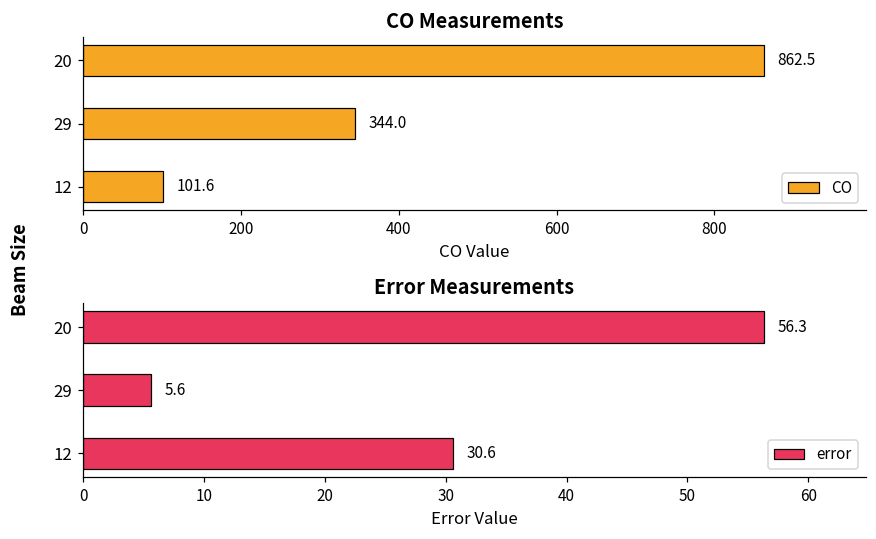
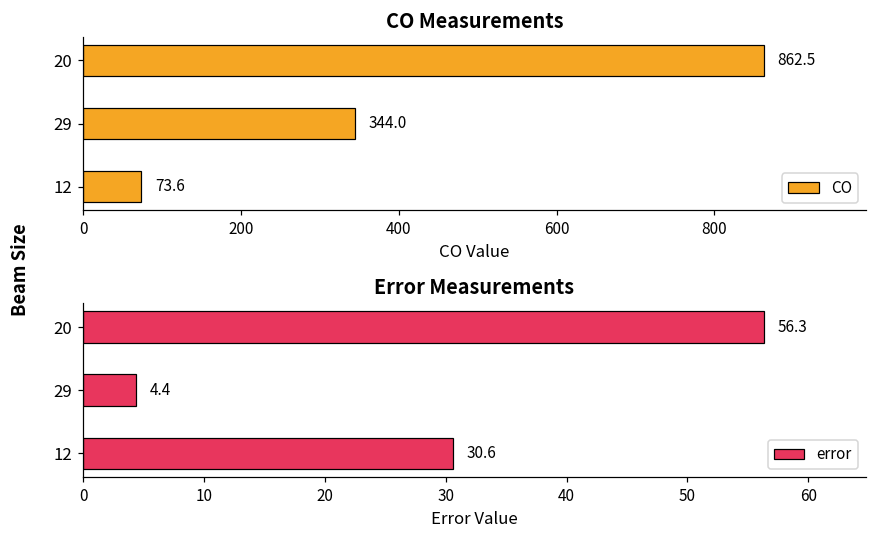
  {
    "CO Measurements": {
      "20": 862.5,
      "29": 344.0,
-     "12": 101.6
+     "12": 73.6
    },
    "Error Measurements": {
      "20": 56.3,
-     "29": 5.6,
+     "29": 4.4,
      "12": 30.6
    }
  }
